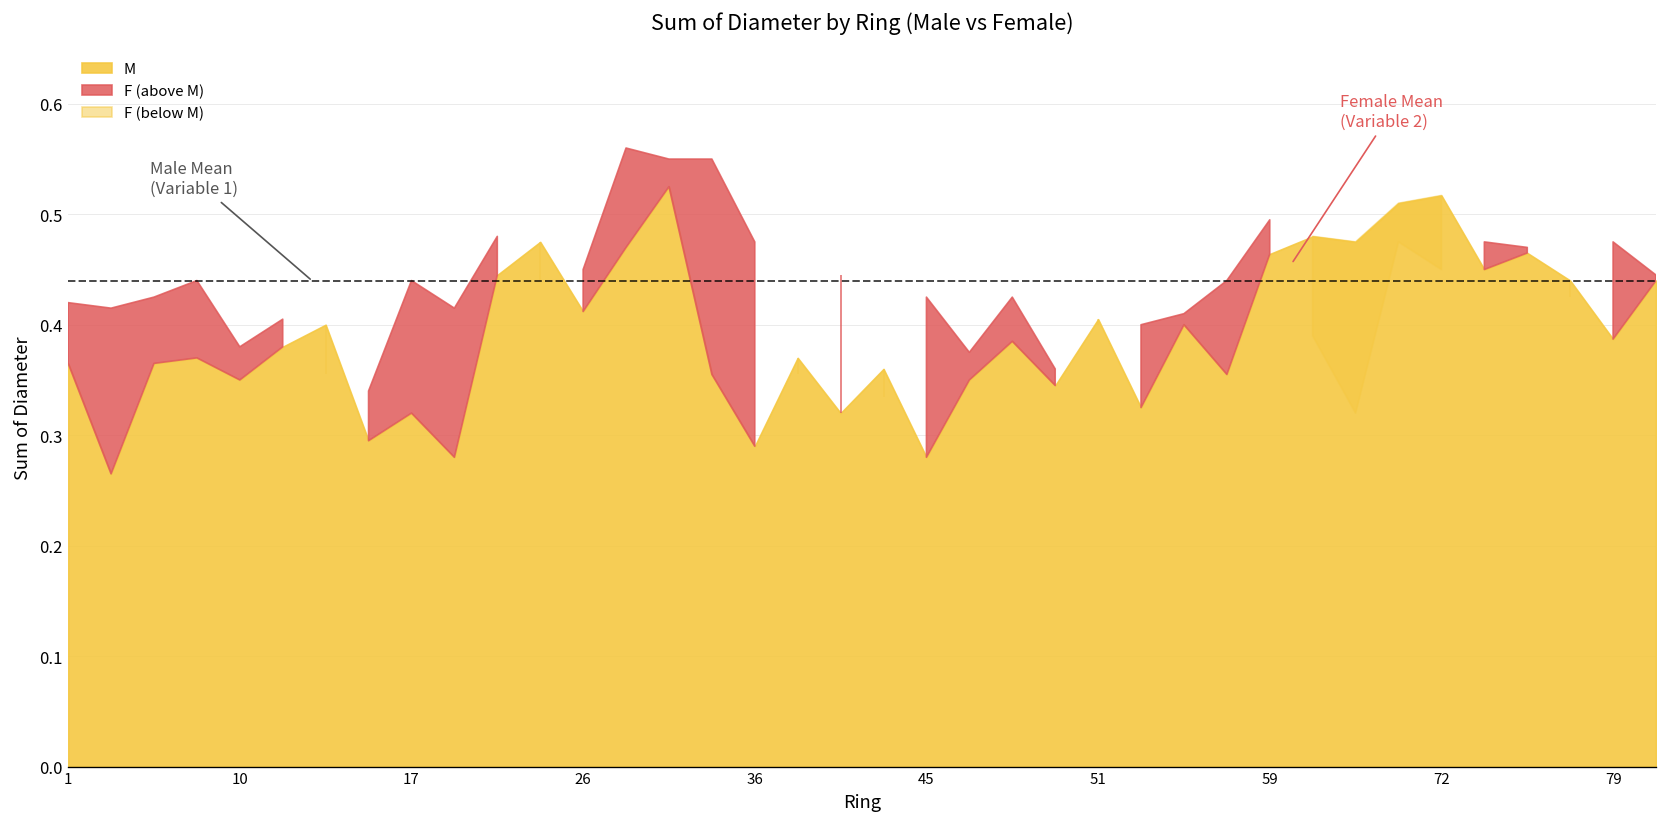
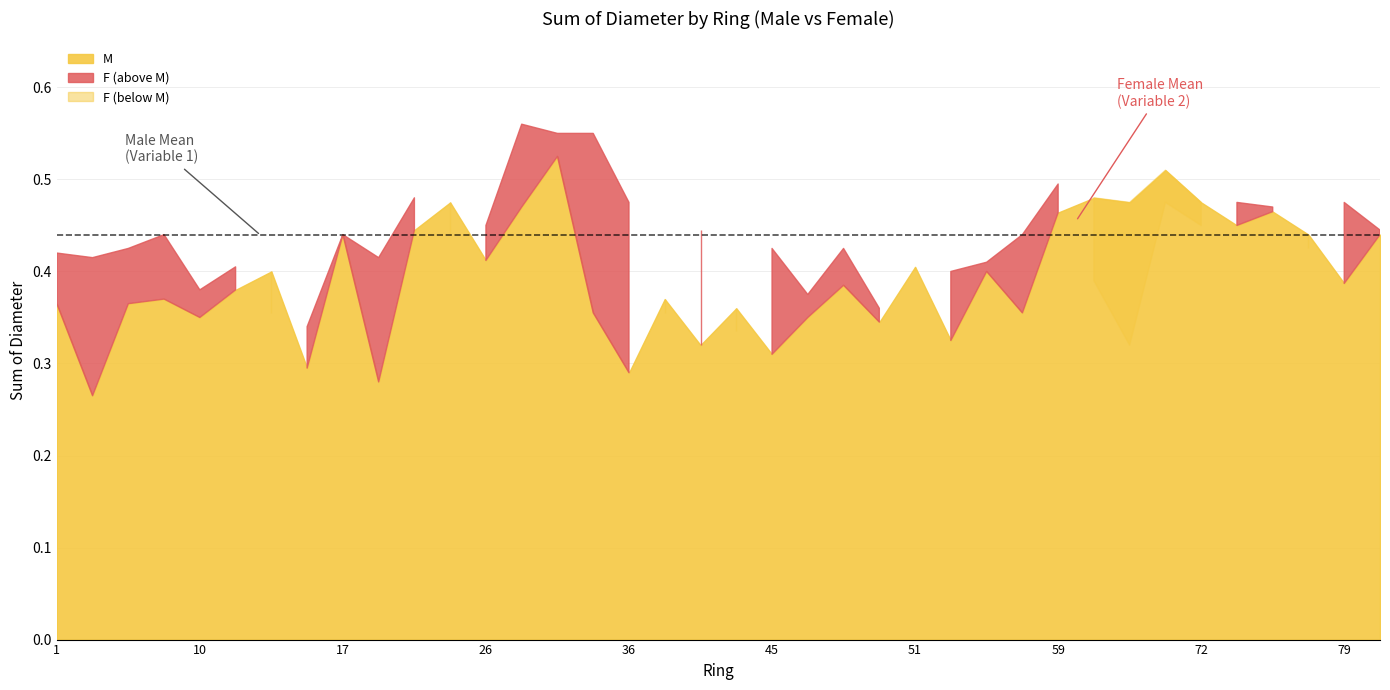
  {
    "1": 0.37,
    "10": 0.35,
-   "17": 0.32,
+   "17": 0.44,
    "26": 0.41,
    "36": 0.29,
-   "45": 0.28,
+   "45": 0.31,
    "51": 0.41,
    "59": 0.46,
-   "72": 0.52,
+   "72": 0.48,
    "79": 0.39
  }
